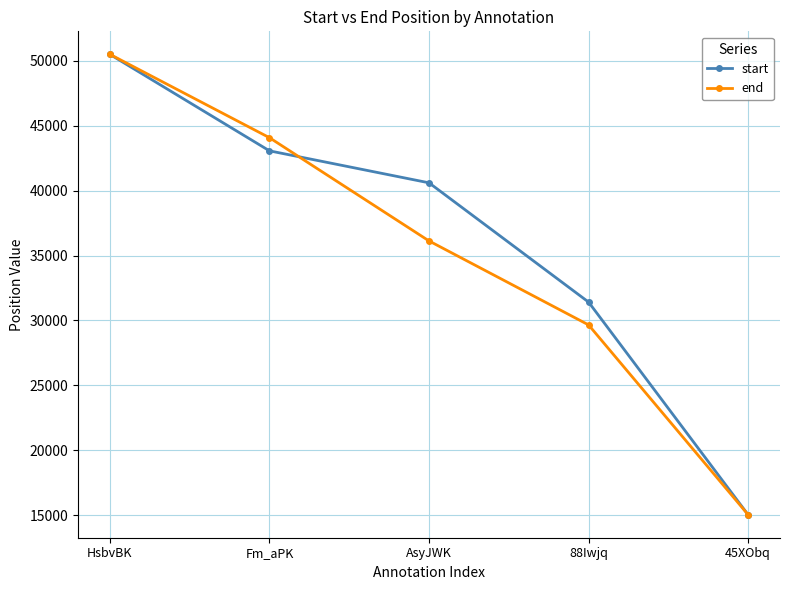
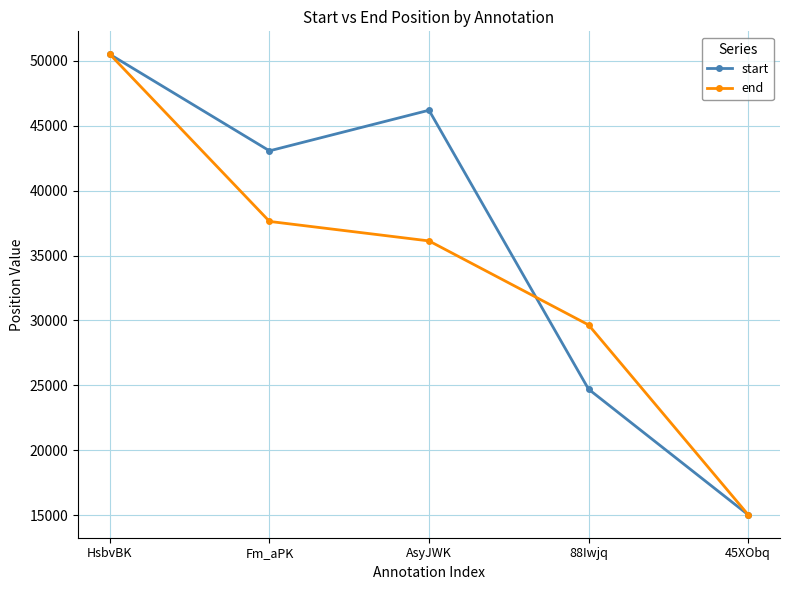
  {
    "start": {
      "Fm_aPK": 43100,
-     "AsyJWK": 40600,
-     "88Iwjq": 31400
+     "AsyJWK": 46200,
+     "88Iwjq": 24700
    },
    "end": {
-     "Fm_aPK": 44100,
+     "Fm_aPK": 37600,
      "AsyJWK": 36100,
      "88Iwjq": 29700
    }
  }
